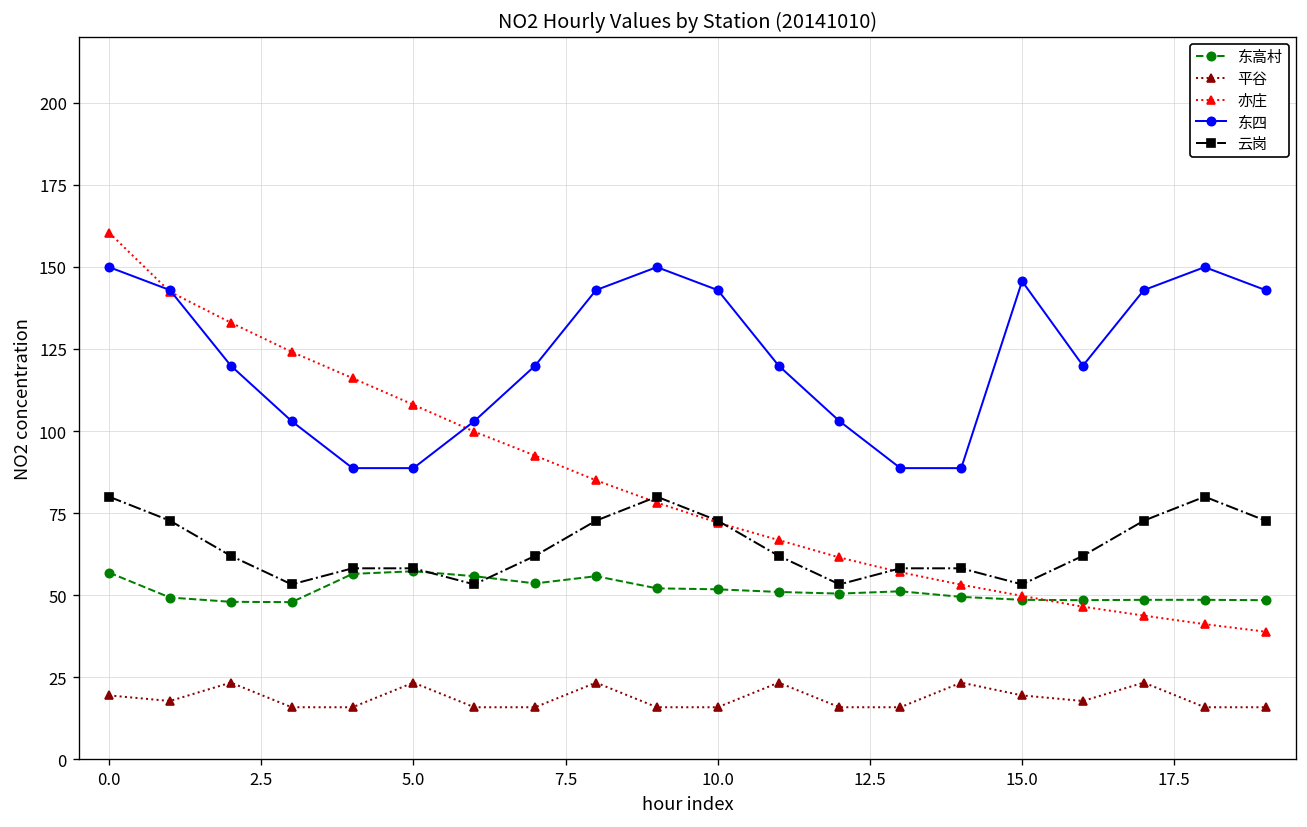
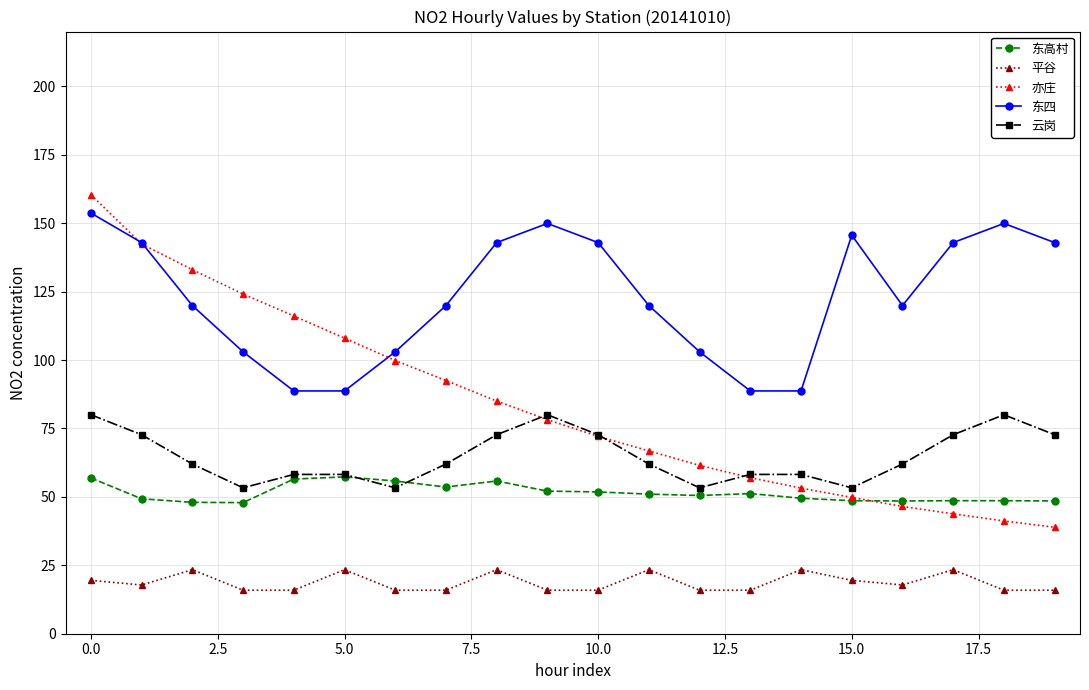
  {
    "东高村": {
      "0.0": 57,
      "10.0": 52,
      "15.0": 49
    },
    "平谷": {
      "0.0": 20,
      "5.0": 23,
      "10.0": 16,
      "15.0": 20
    },
    "亦庄": {
      "0.0": 160,
      "5.0": 108,
      "15.0": 50
    },
    "东四": {
-     "0.0": 150,
+     "0.0": 154,
      "5.0": 89,
      "10.0": 143,
      "15.0": 146
    },
    "云岗": {
      "0.0": 80,
      "15.0": 53
    }
  }
